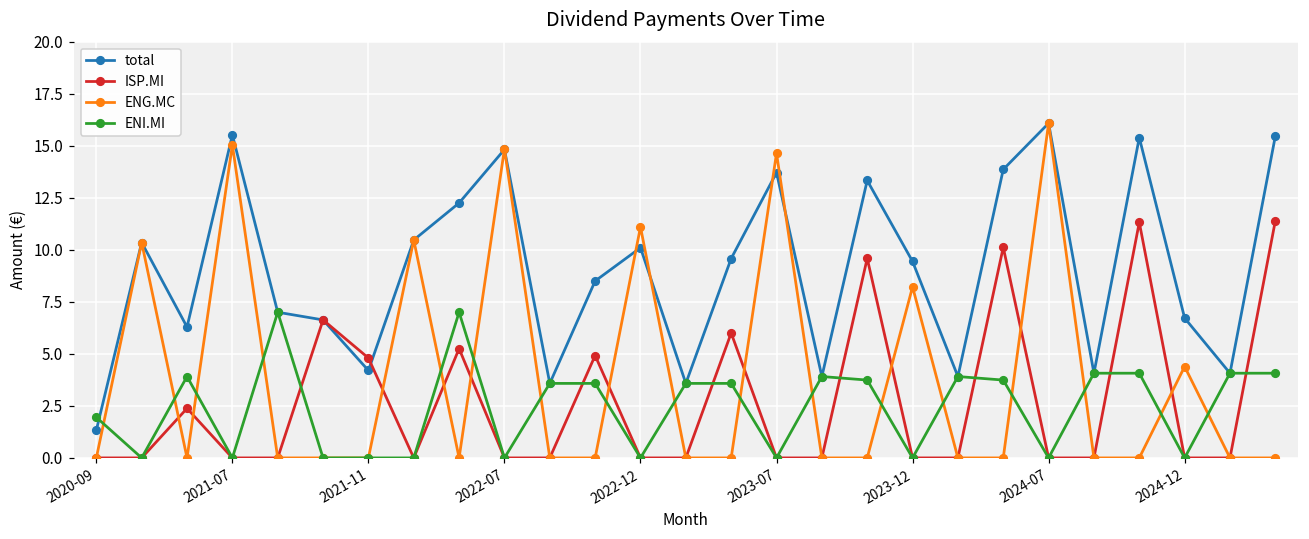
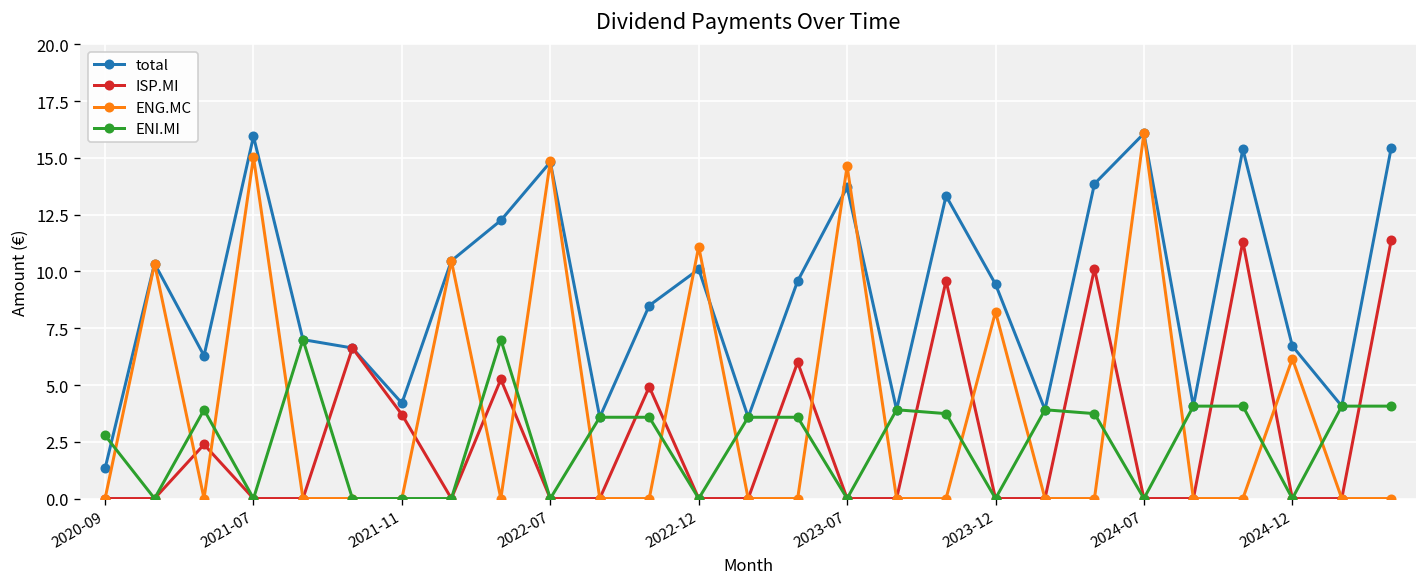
  {
    "total": {
      "2020-09": 1.3,
-     "2021-07": 15.5,
+     "2021-07": 16.0,
      "2021-11": 4.2,
      "2022-12": 10.1,
      "2023-07": 13.7,
      "2023-12": 9.4,
      "2024-12": 6.7
    },
    "ISP.MI": {
-     "2021-11": 4.8
+     "2021-11": 3.7
    },
    "ENG.MC": {
      "2021-07": 15.0,
      "2022-12": 11.1,
      "2023-07": 14.6,
      "2023-12": 8.2,
-     "2024-12": 4.4
+     "2024-12": 6.2
    },
    "ENI.MI": {
-     "2020-09": 2.0
+     "2020-09": 2.8
    }
  }
